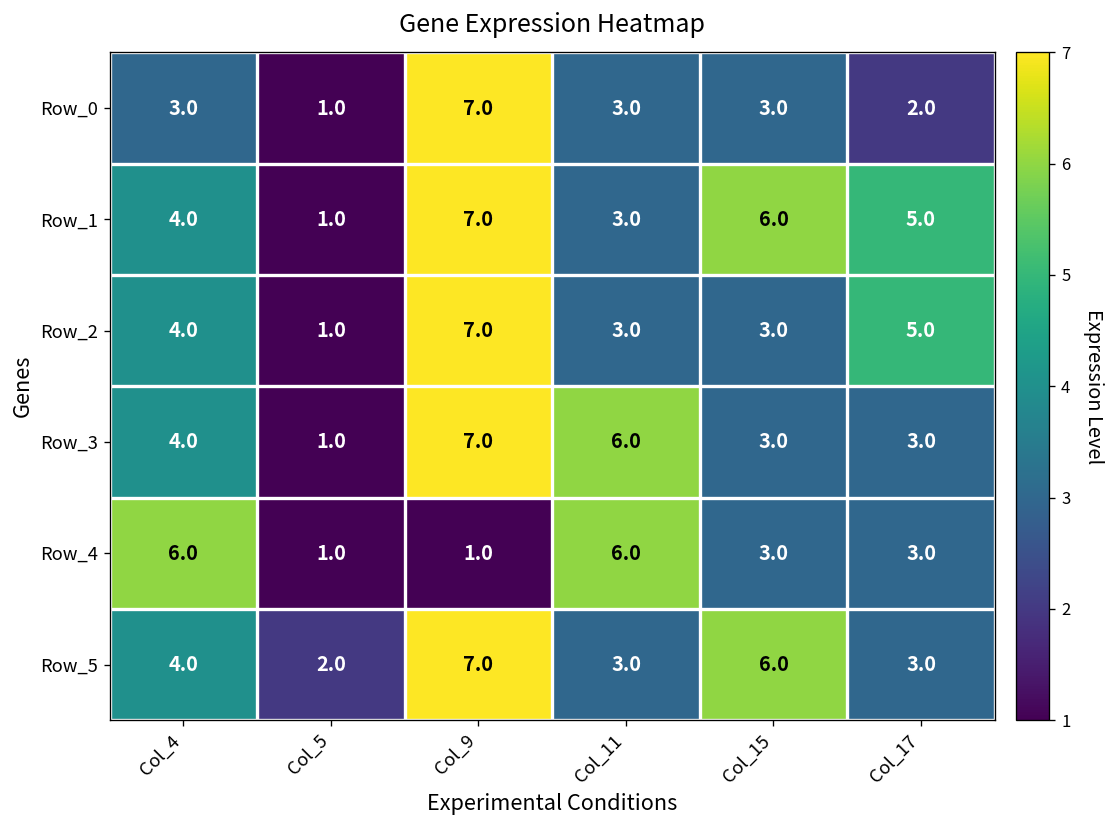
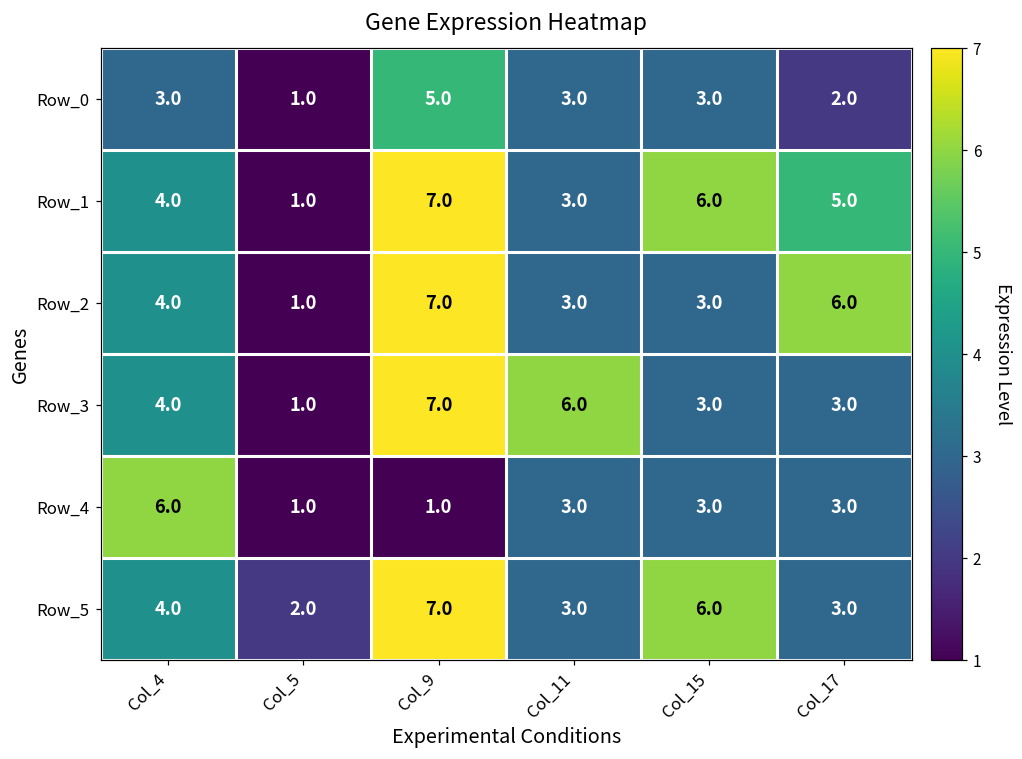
  {
    "Row_0": {
      "Col_4": 3.0,
      "Col_5": 1.0,
-     "Col_9": 7.0,
+     "Col_9": 5.0,
      "Col_11": 3.0,
      "Col_15": 3.0,
      "Col_17": 2.0
    },
    "Row_1": {
      "Col_4": 4.0,
      "Col_5": 1.0,
      "Col_9": 7.0,
      "Col_11": 3.0,
      "Col_15": 6.0,
      "Col_17": 5.0
    },
    "Row_2": {
      "Col_4": 4.0,
      "Col_5": 1.0,
      "Col_9": 7.0,
      "Col_11": 3.0,
      "Col_15": 3.0,
-     "Col_17": 5.0
+     "Col_17": 6.0
    },
    "Row_3": {
      "Col_4": 4.0,
      "Col_5": 1.0,
      "Col_9": 7.0,
      "Col_11": 6.0,
      "Col_15": 3.0,
      "Col_17": 3.0
    },
    "Row_4": {
      "Col_4": 6.0,
      "Col_5": 1.0,
      "Col_9": 1.0,
-     "Col_11": 6.0,
+     "Col_11": 3.0,
      "Col_15": 3.0,
      "Col_17": 3.0
    },
    "Row_5": {
      "Col_4": 4.0,
      "Col_5": 2.0,
      "Col_9": 7.0,
      "Col_11": 3.0,
      "Col_15": 6.0,
      "Col_17": 3.0
    }
  }
